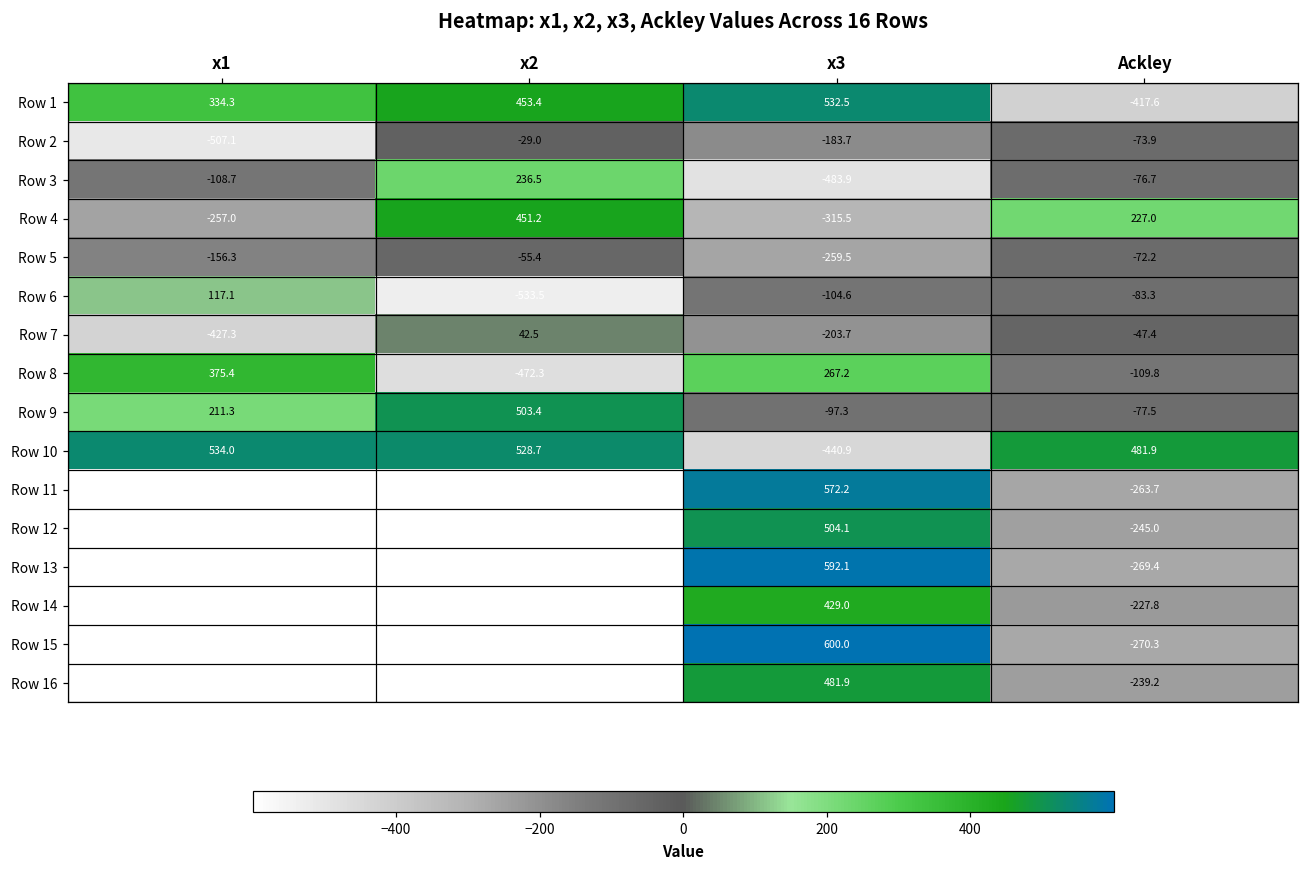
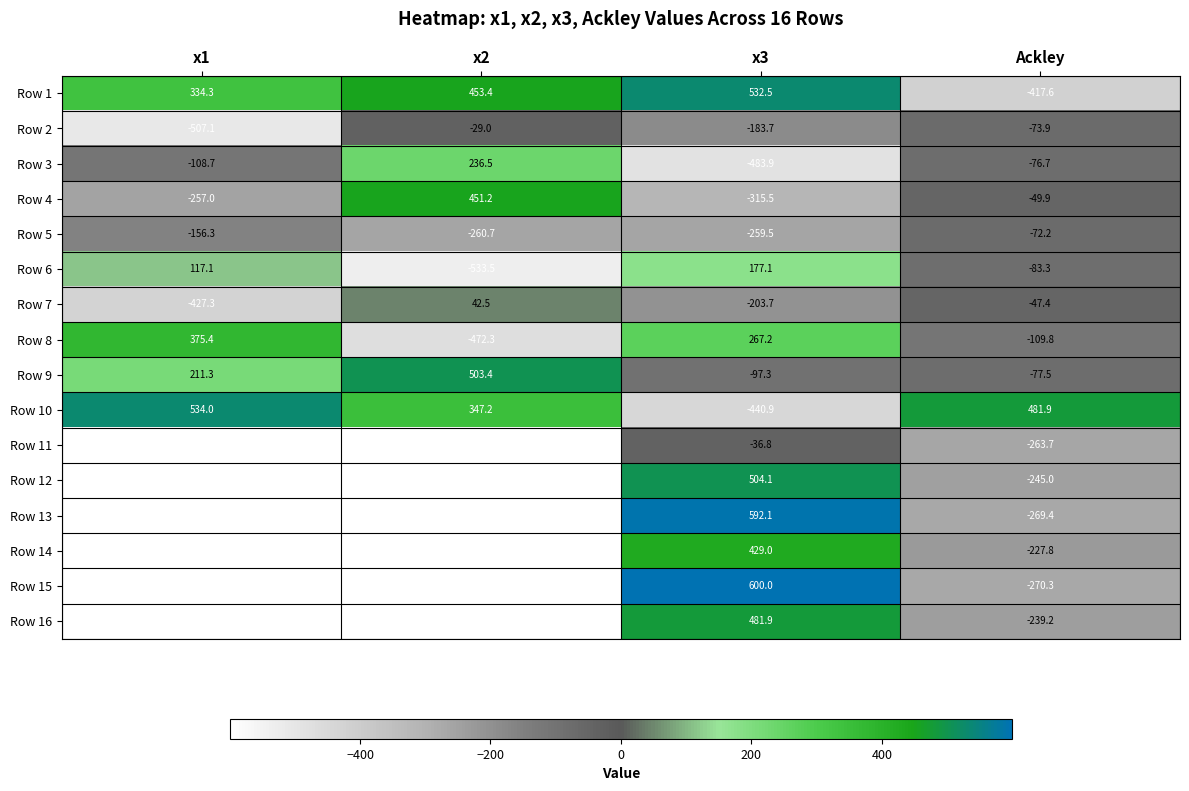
  {
    "Row 1": {
      "x1": 334.3,
      "x2": 453.4,
      "x3": 532.5
    },
    "Row 2": {
      "x2": -29.0,
      "x3": -183.7,
      "Ackley": -73.9
    },
    "Row 3": {
      "x1": -108.7,
      "x2": 236.5,
      "Ackley": -76.7
    },
    "Row 4": {
      "x1": -257.0,
      "x2": 451.2,
      "x3": -315.5,
-     "Ackley": 227.0
+     "Ackley": -49.9
    },
    "Row 5": {
      "x1": -156.3,
-     "x2": -55.4,
+     "x2": -260.7,
      "x3": -259.5,
      "Ackley": -72.2
    },
    "Row 6": {
      "x1": 117.1,
-     "x3": -104.6,
+     "x3": 177.1,
      "Ackley": -83.3
    },
    "Row 7": {
      "x2": 42.5,
      "x3": -203.7,
      "Ackley": -47.4
    },
    "Row 8": {
      "x1": 375.4,
      "x3": 267.2,
      "Ackley": -109.8
    },
    "Row 9": {
      "x1": 211.3,
      "x2": 503.4,
      "x3": -97.3,
      "Ackley": -77.5
    },
    "Row 10": {
      "x1": 534.0,
-     "x2": 528.7,
+     "x2": 347.2,
      "Ackley": 481.9
    },
    "Row 11": {
-     "x3": 572.2,
+     "x3": -36.8,
      "Ackley": -263.7
    },
    "Row 12": {
      "x3": 504.1,
      "Ackley": -245.0
    },
    "Row 13": {
      "x3": 592.1,
      "Ackley": -269.4
    },
    "Row 14": {
      "x3": 429.0,
      "Ackley": -227.8
    },
    "Row 15": {
      "x3": 600.0,
      "Ackley": -270.3
    },
    "Row 16": {
      "x3": 481.9,
      "Ackley": -239.2
    }
  }
